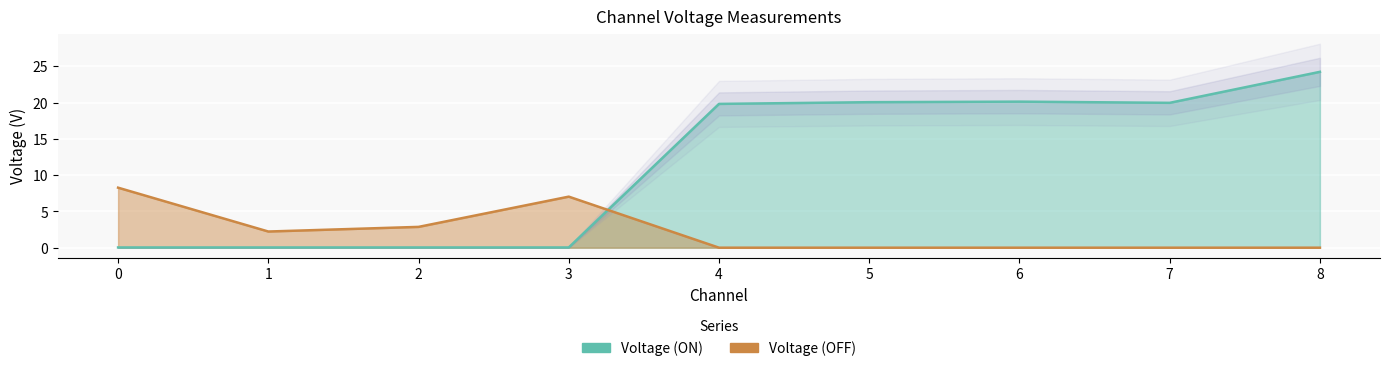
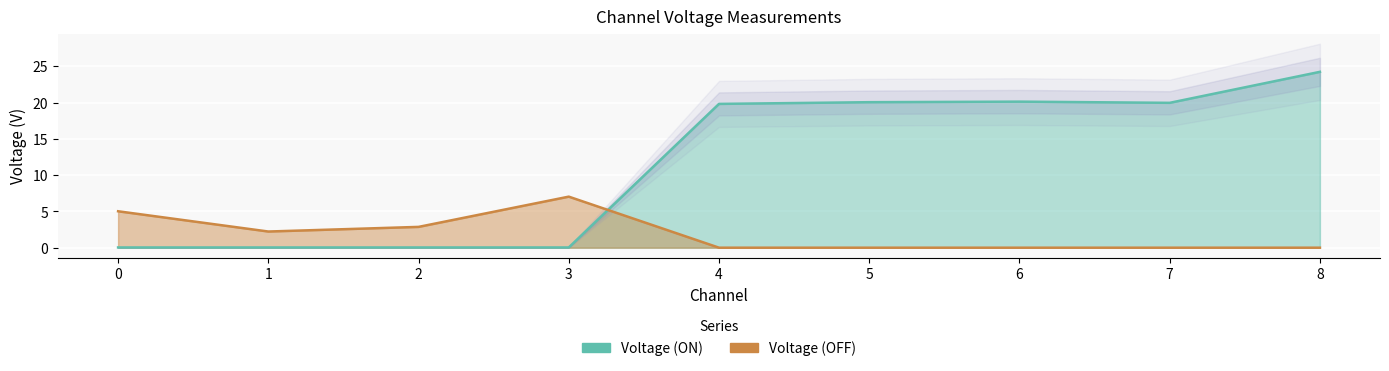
  {
    "Voltage (OFF)": {
-     "0": 8,
+     "0": 5,
      "1": 2,
      "2": 3,
      "3": 7,
      "4": 0,
      "5": 0,
      "6": 0,
      "7": 0,
      "8": 0
    }
  }
